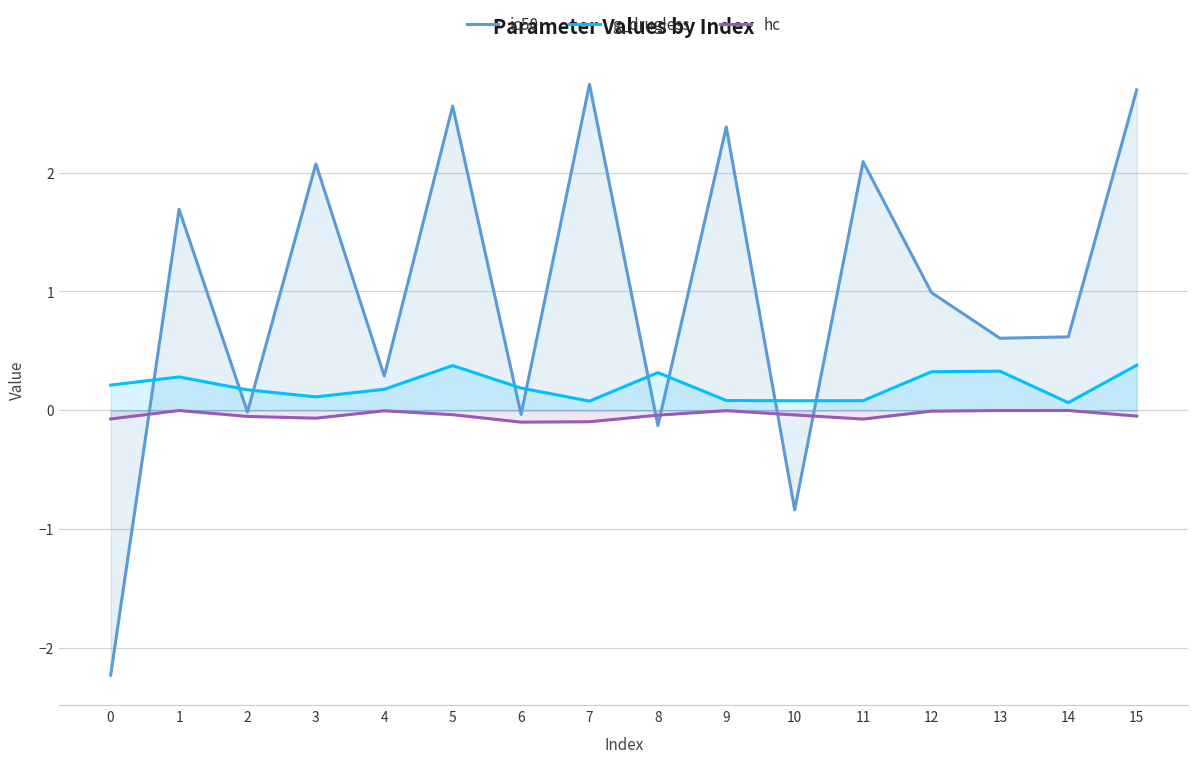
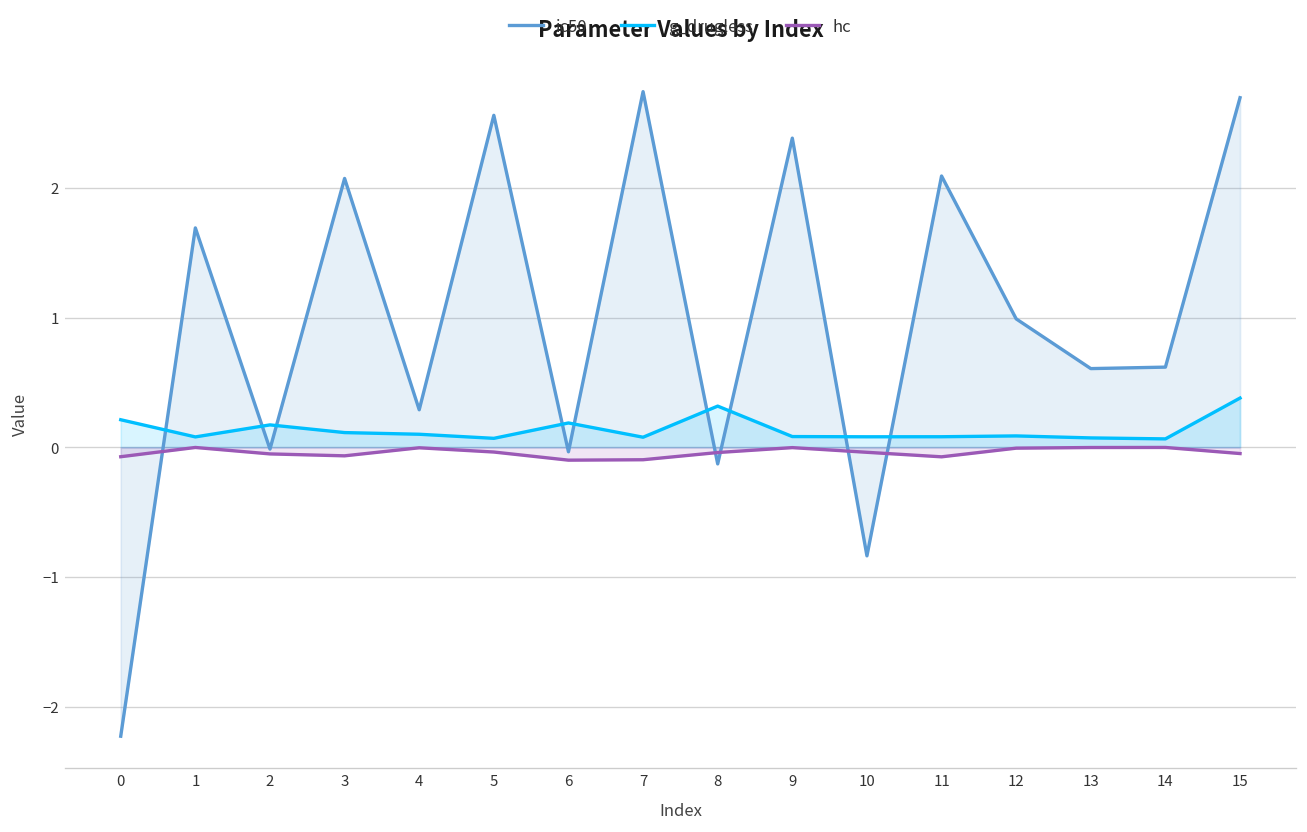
  {
    "g_drugless": {
      "0": 0.21,
-     "1": 0.28,
+     "1": 0.08,
      "2": 0.17,
      "3": 0.11,
-     "4": 0.18,
-     "5": 0.38,
+     "4": 0.10,
+     "5": 0.07,
      "6": 0.19,
      "7": 0.08,
      "8": 0.32,
      "9": 0.08,
      "10": 0.08,
      "11": 0.08,
-     "12": 0.32,
-     "13": 0.33,
+     "12": 0.09,
+     "13": 0.07,
      "14": 0.06,
      "15": 0.38
    }
  }
